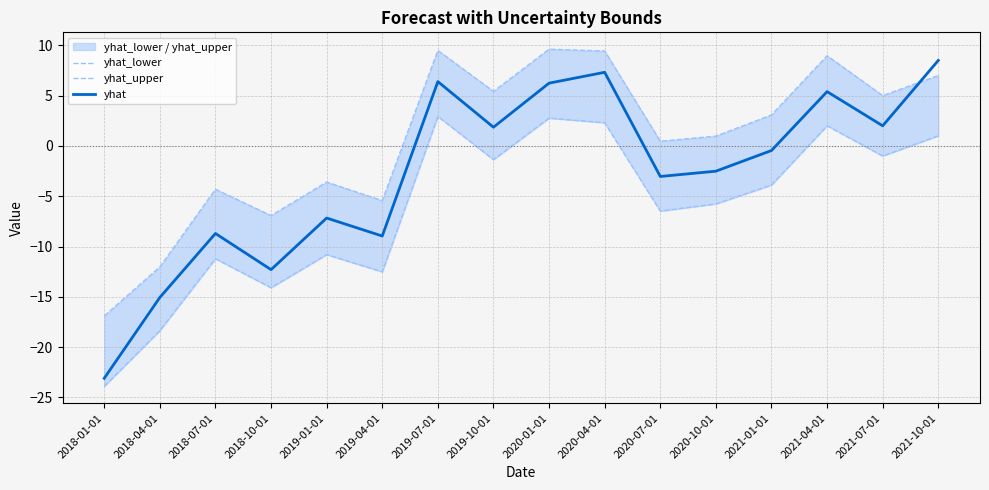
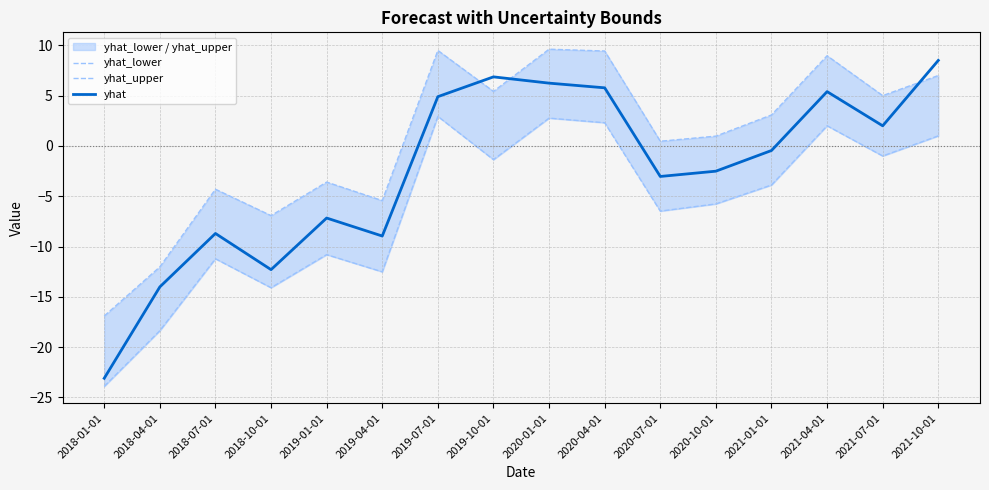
  {
    "yhat": {
      "2018-01-01": -23.1,
-     "2018-04-01": -15.1,
+     "2018-04-01": -14.0,
      "2018-07-01": -8.7,
      "2018-10-01": -12.3,
      "2019-01-01": -7.2,
      "2019-04-01": -9.0,
-     "2019-07-01": 6.4,
-     "2019-10-01": 1.9,
+     "2019-07-01": 4.9,
+     "2019-10-01": 6.9,
      "2020-01-01": 6.2,
-     "2020-04-01": 7.3,
+     "2020-04-01": 5.8,
      "2020-07-01": -3.0,
      "2020-10-01": -2.5,
      "2021-01-01": -0.5,
      "2021-04-01": 5.4,
      "2021-07-01": 2.0,
      "2021-10-01": 8.5
    }
  }
